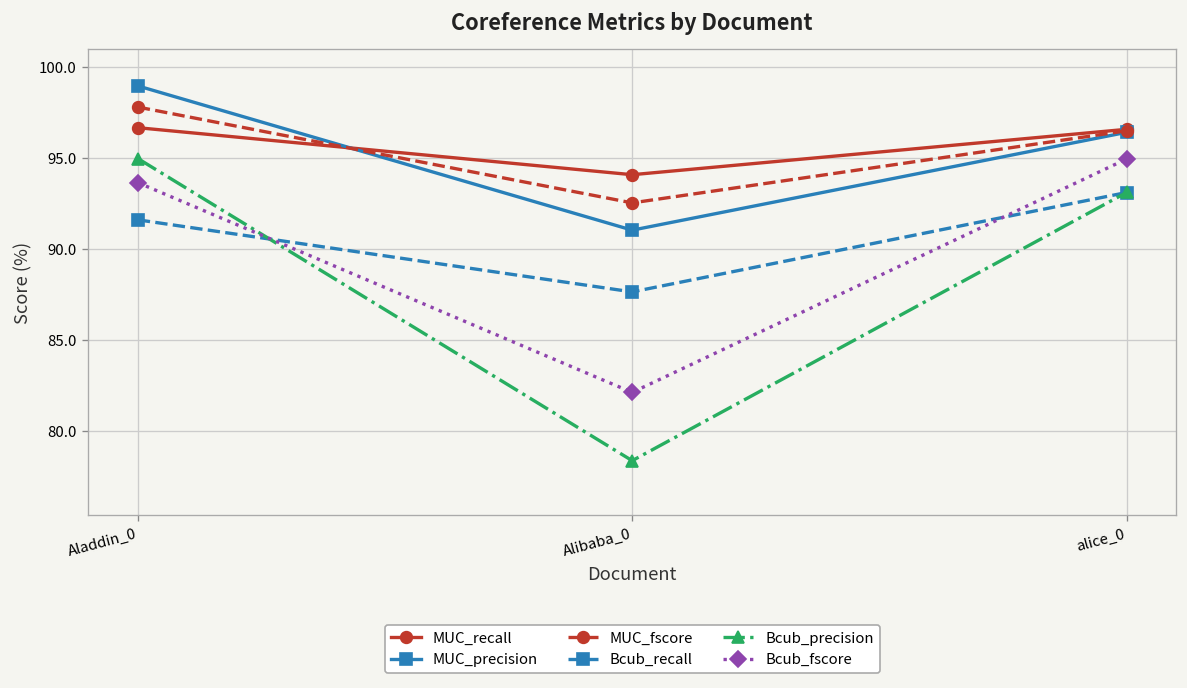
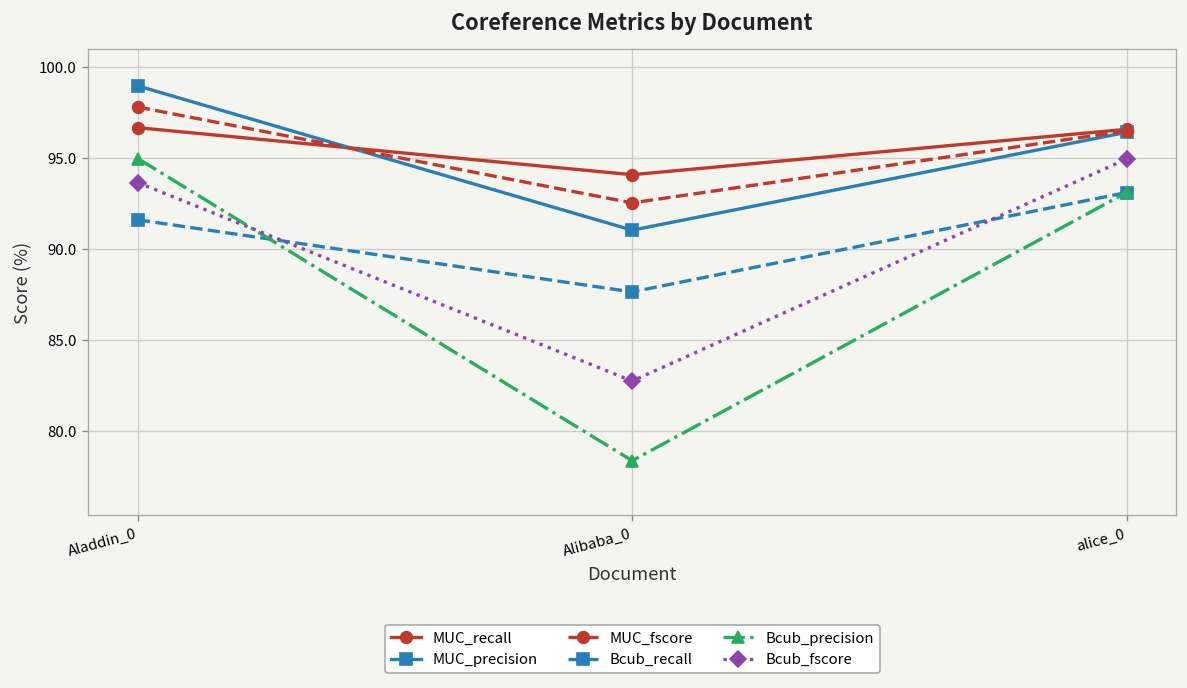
  {
    "Bcub_precision": {
      "Aladdin_0": 95.0,
      "Alibaba_0": 78.4
    },
    "Bcub_fscore": {
      "Aladdin_0": 93.7,
-     "Alibaba_0": 82.1,
+     "Alibaba_0": 82.8,
      "alice_0": 95.0
    }
  }
